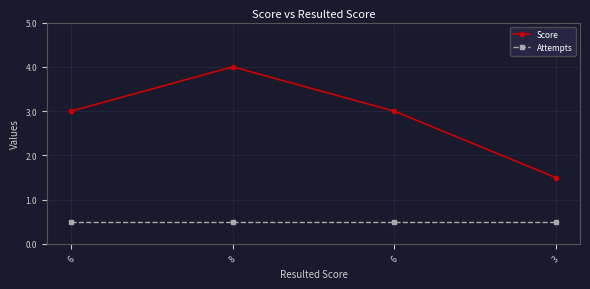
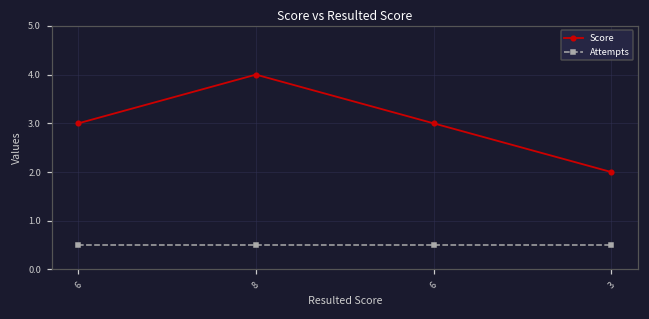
  {
    "Score": {
      "8": 4.0,
-     "3": 1.5
+     "3": 2.0
    },
    "Attempts": {
      "8": 0.5,
      "3": 0.5
    }
  }
